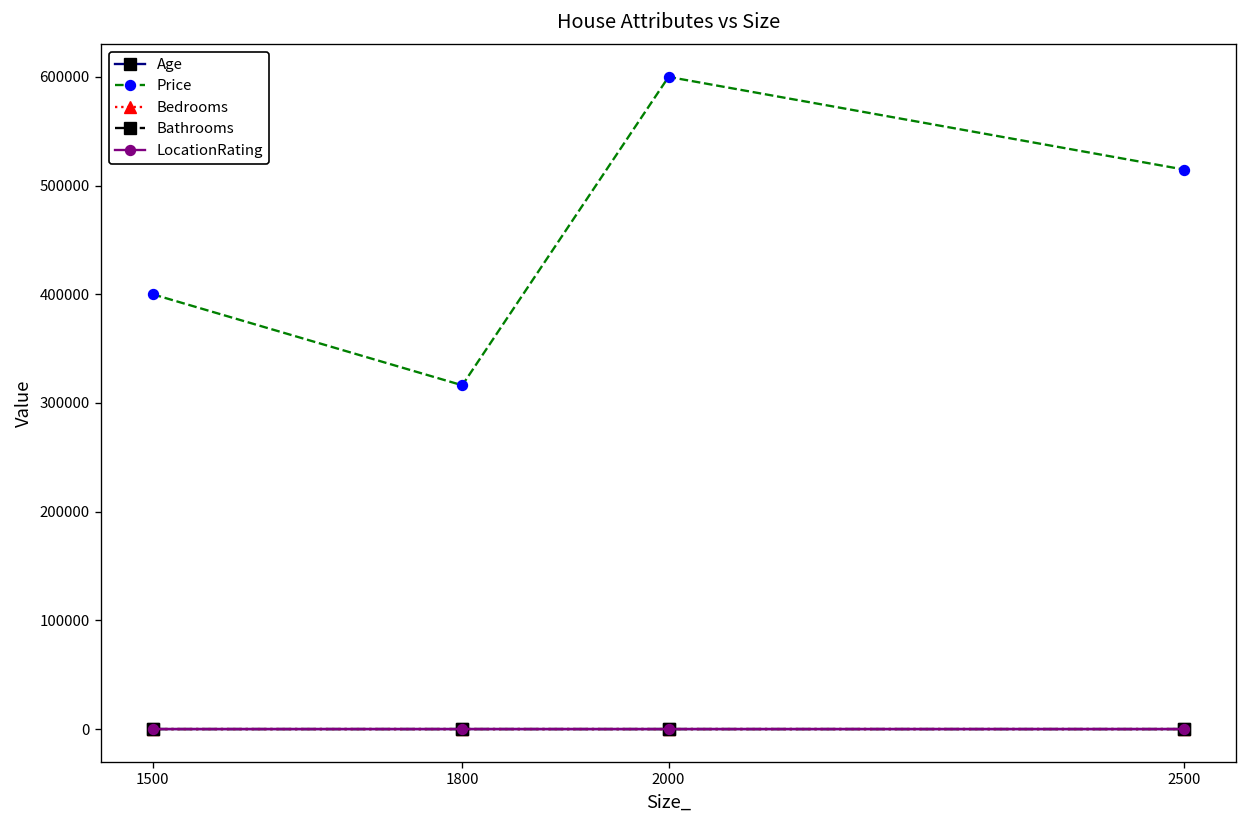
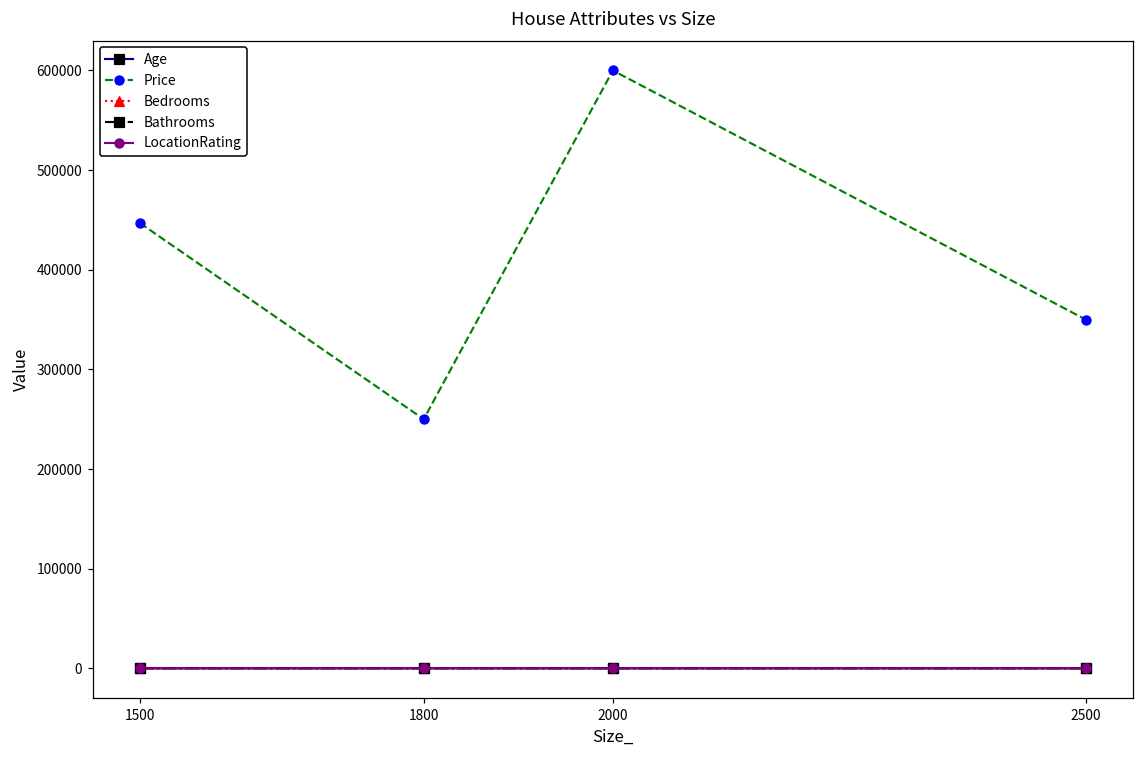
  {
    "LocationRating": {
      "1500": 0,
      "1800": 0,
      "2000": 0,
      "2500": 0
    },
    "Price": {
-     "1500": 400000,
-     "1800": 320000,
+     "1500": 450000,
+     "1800": 250000,
      "2000": 600000,
-     "2500": 510000
+     "2500": 350000
    }
  }
